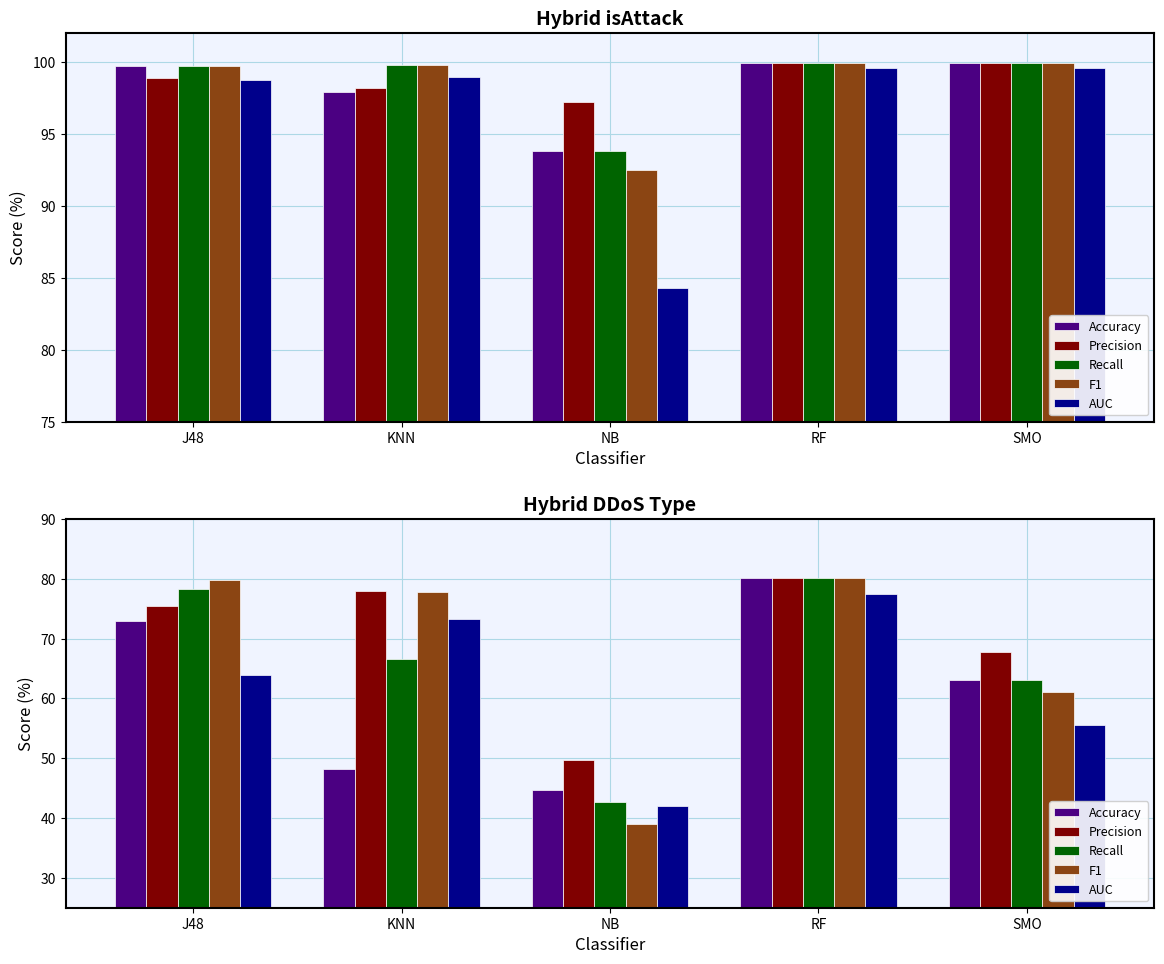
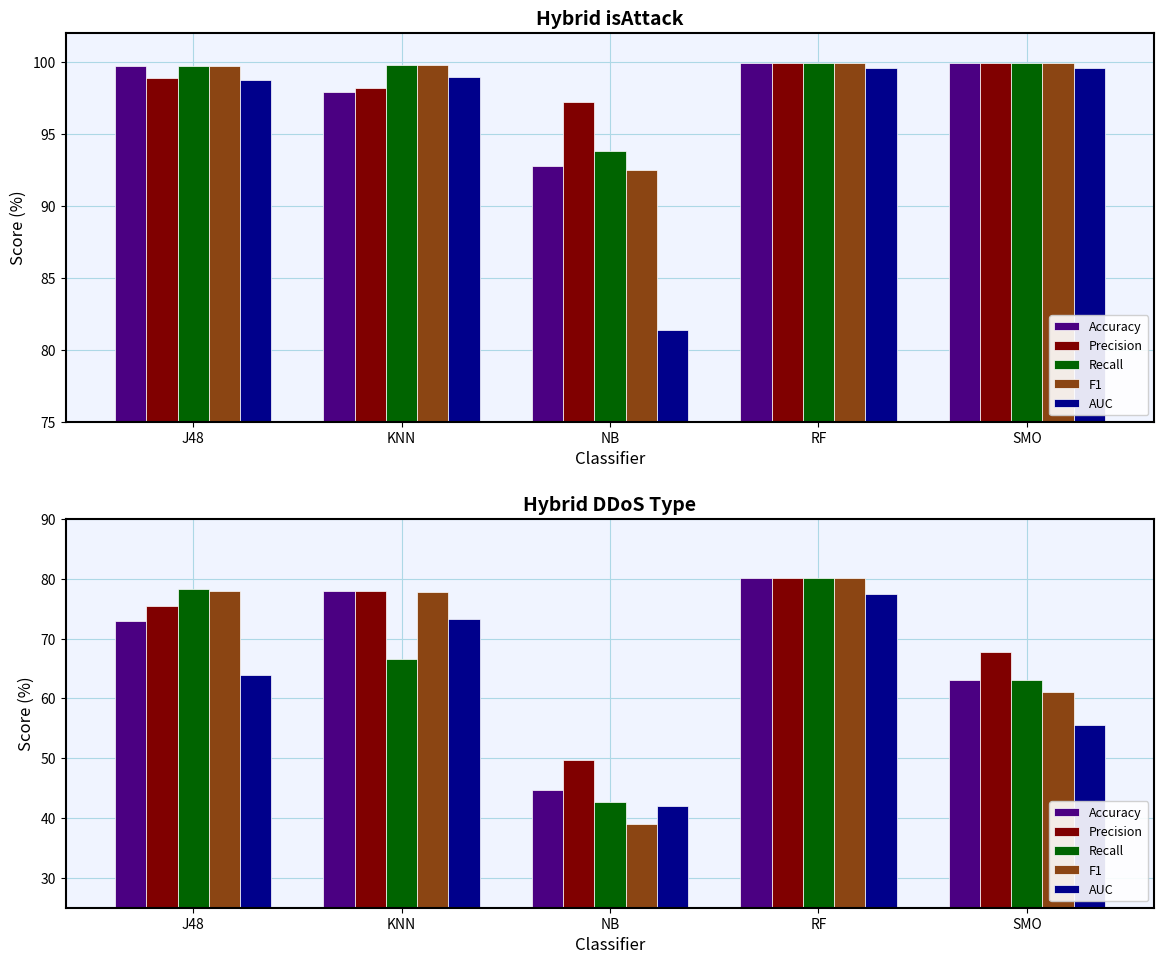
  {
    "Hybrid isAttack": {
      "Accuracy": {
        "J48": 99.7,
        "KNN": 97.9,
-       "NB": 93.8,
+       "NB": 92.7,
        "RF": 99.9,
        "SMO": 99.9
      },
      "Precision": {
        "J48": 98.8,
        "KNN": 98.2,
        "NB": 97.2,
        "RF": 99.9,
        "SMO": 99.9
      },
      "Recall": {
        "J48": 99.7,
        "KNN": 99.7,
        "NB": 93.8,
        "RF": 99.9,
        "SMO": 99.9
      },
      "F1": {
        "J48": 99.7,
        "KNN": 99.7,
        "NB": 92.5,
        "RF": 99.9,
        "SMO": 99.9
      },
      "AUC": {
        "J48": 98.8,
        "KNN": 99.0,
-       "NB": 84.2,
+       "NB": 81.4,
        "RF": 99.6,
        "SMO": 99.6
      }
    },
    "Hybrid DDoS Type": {
      "Accuracy": {
        "J48": 73,
-       "KNN": 48,
+       "KNN": 78,
        "NB": 45,
        "RF": 80,
        "SMO": 63
      },
      "Precision": {
        "J48": 75,
        "KNN": 78,
        "NB": 50,
        "RF": 80,
        "SMO": 68
      },
      "Recall": {
        "J48": 78,
        "KNN": 67,
        "NB": 43,
        "RF": 80,
        "SMO": 63
      },
      "F1": {
-       "J48": 80,
+       "J48": 78,
        "KNN": 78,
        "NB": 39,
        "RF": 80,
        "SMO": 61
      },
      "AUC": {
        "J48": 64,
        "KNN": 73,
        "NB": 42,
        "RF": 77,
        "SMO": 55
      }
    }
  }
